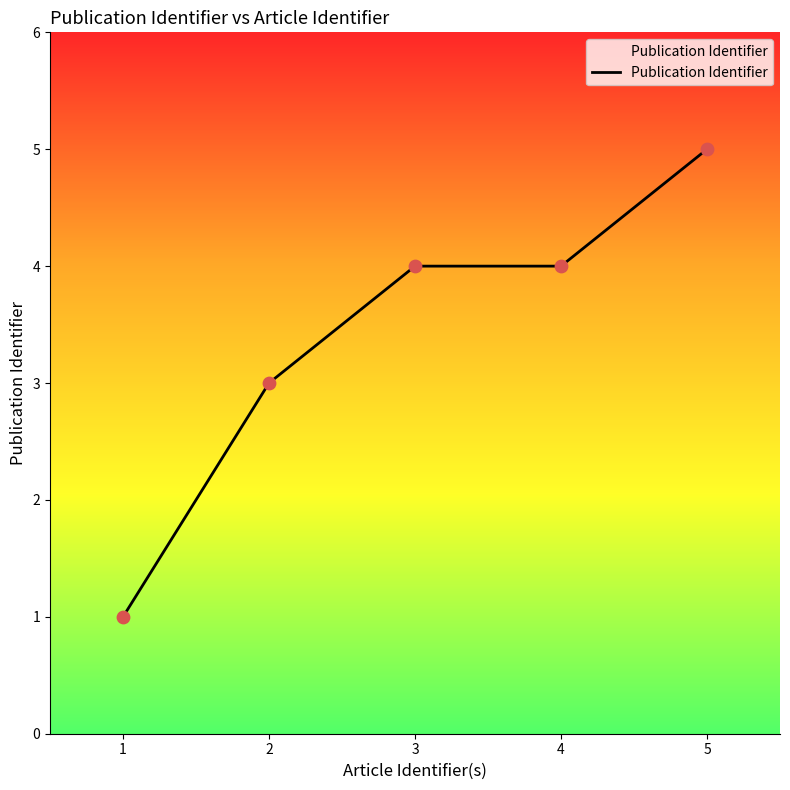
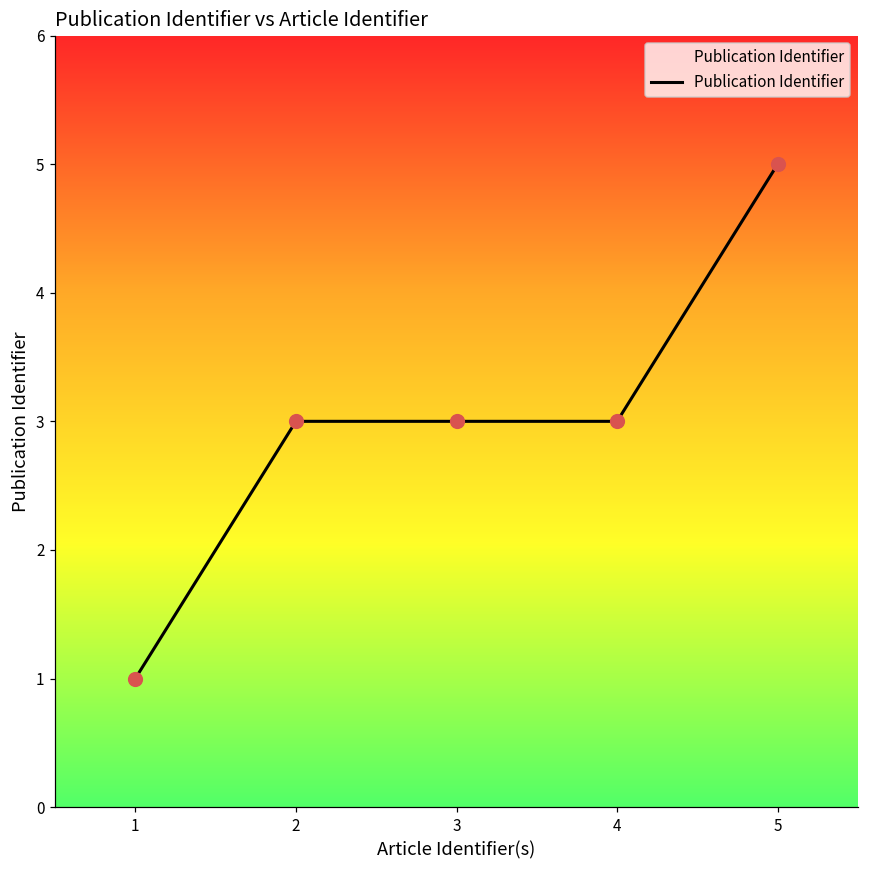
  {
    "1": 1,
    "2": 3,
-   "3": 4,
-   "4": 4,
+   "3": 3,
+   "4": 3,
    "5": 5
  }
